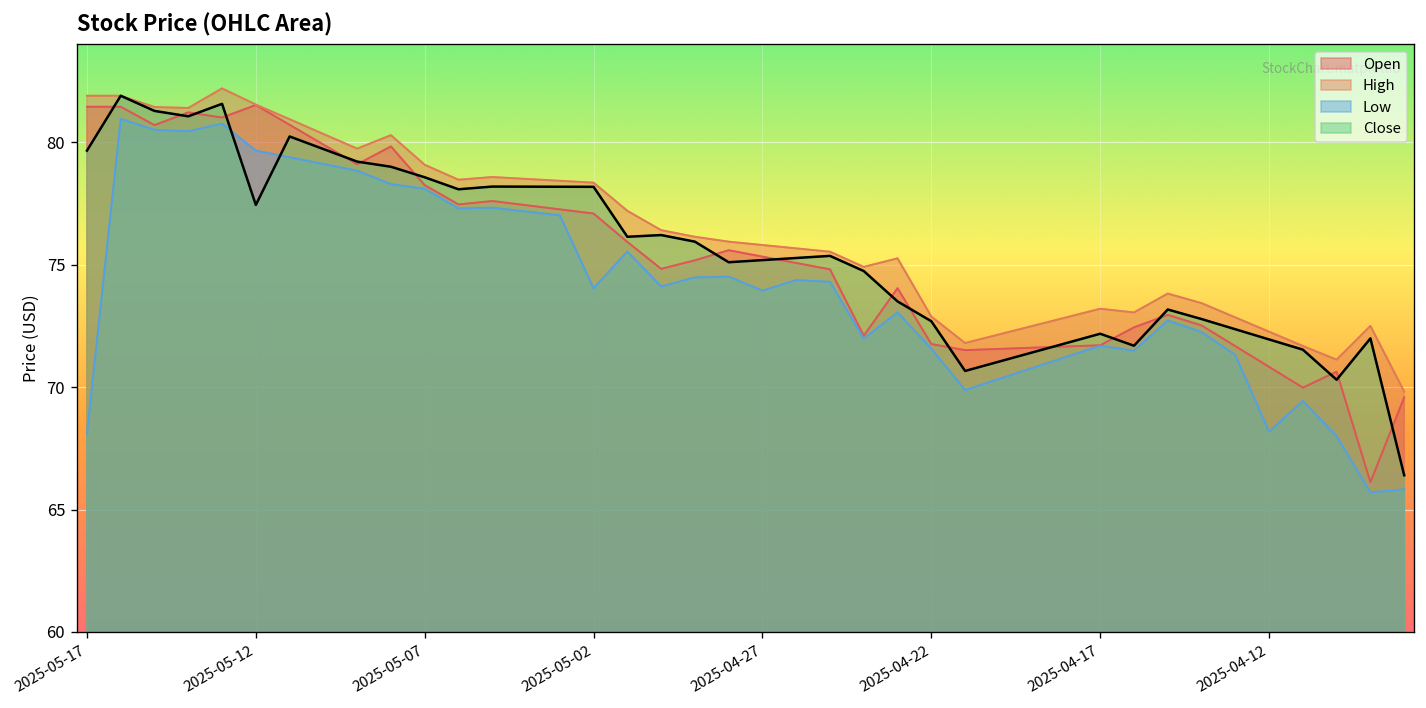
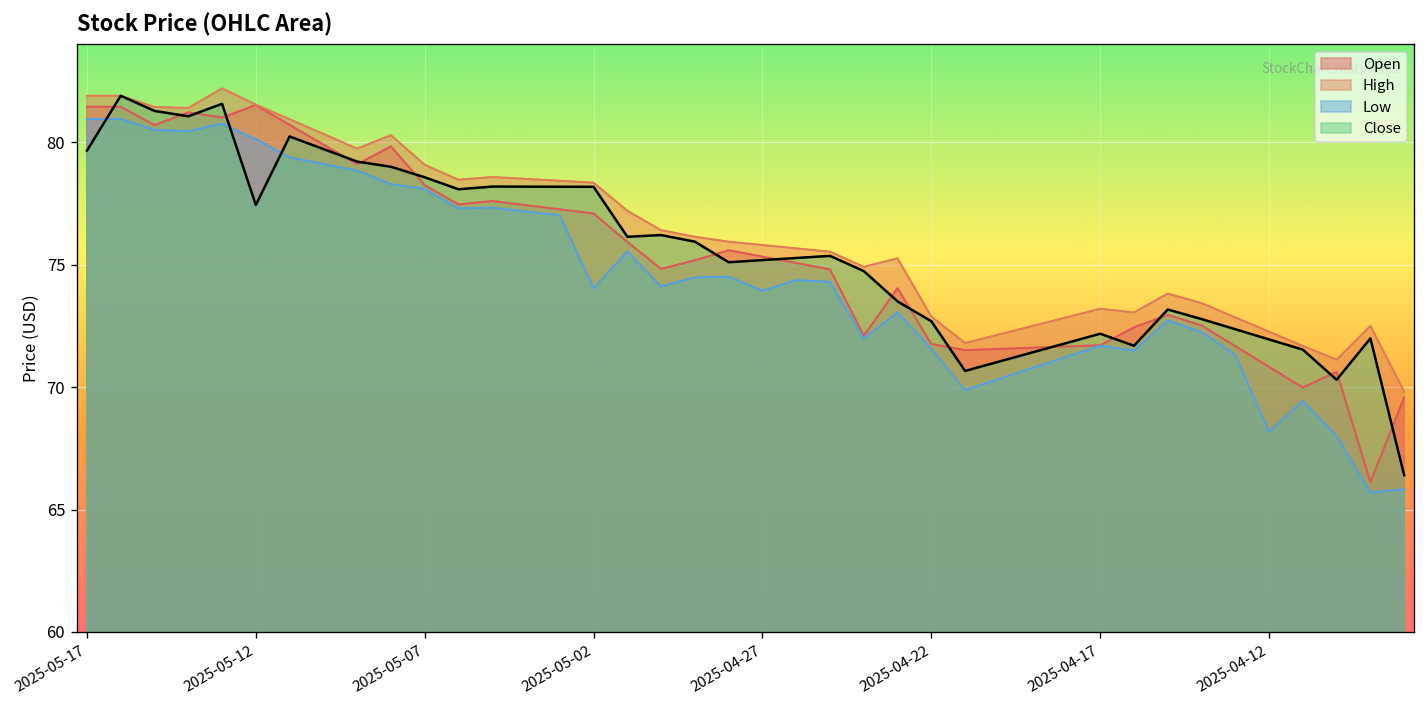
  {
    "Low": {
-     "2025-05-17": 68.1,
-     "2025-05-12": 79.7,
+     "2025-05-17": 80.9,
+     "2025-05-12": 80.1,
      "2025-05-07": 78.1,
      "2025-05-02": 74.0,
      "2025-04-27": 73.9,
      "2025-04-22": 71.6,
      "2025-04-12": 68.2
    },
    "Close": {
      "2025-05-17": 79.7,
      "2025-05-12": 77.4,
      "2025-05-07": 78.6,
      "2025-05-02": 78.2,
      "2025-04-27": 75.2,
      "2025-04-22": 72.7,
      "2025-04-17": 72.2,
      "2025-04-12": 71.9
    }
  }
